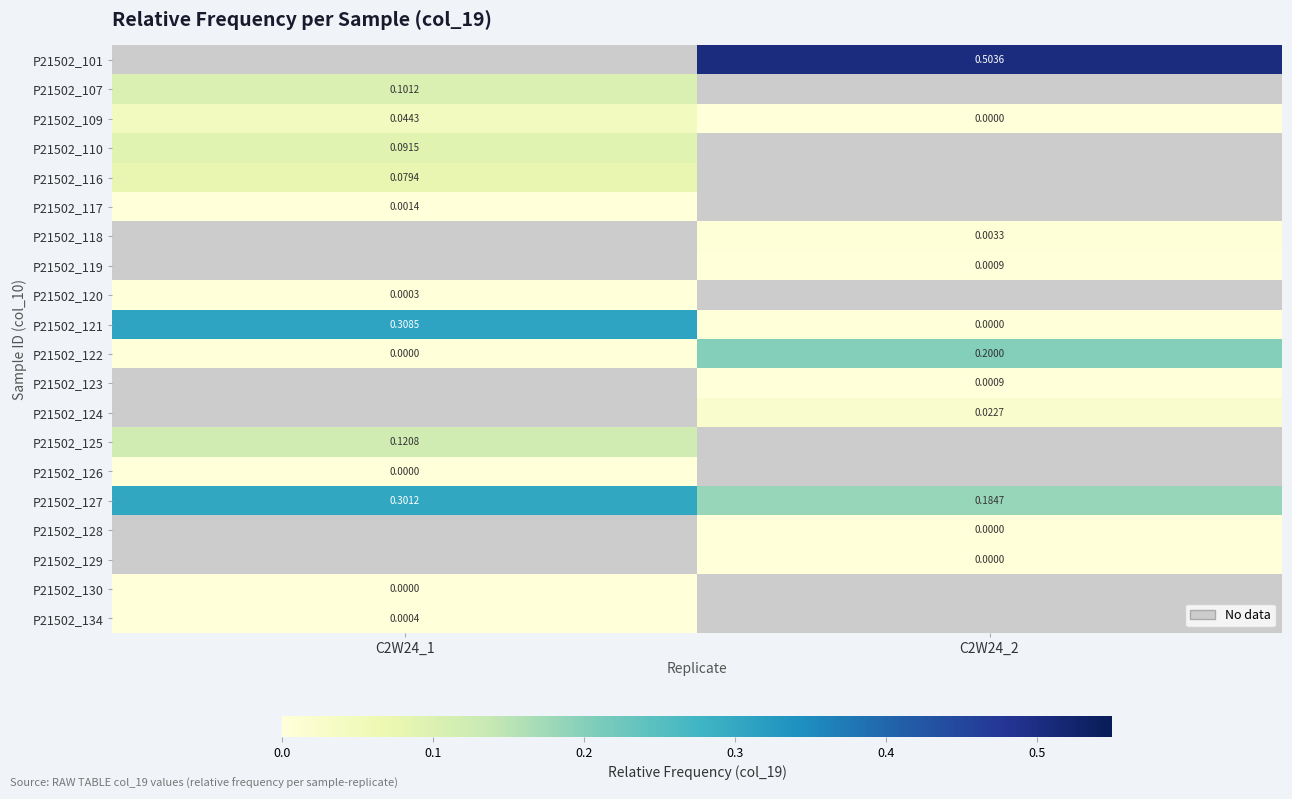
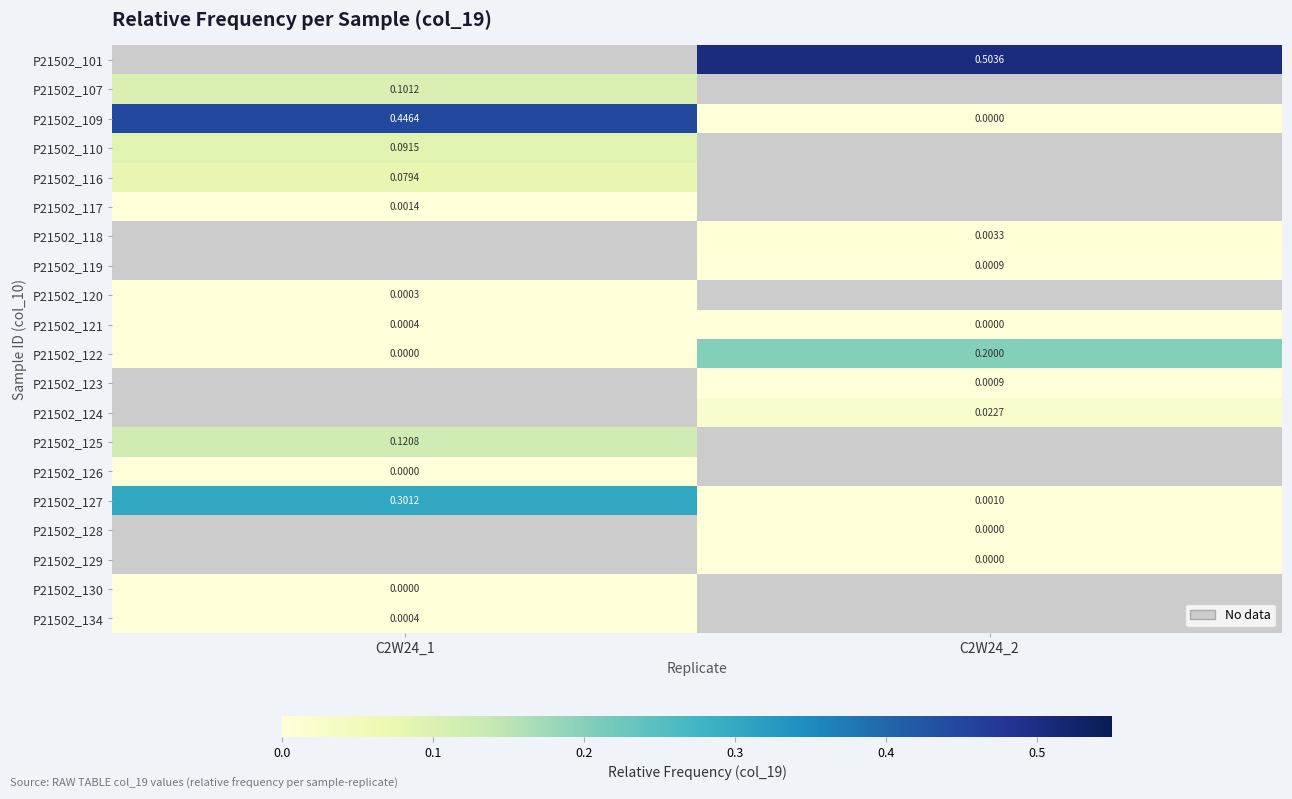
  {
    "P21502_101": {
      "C2W24_2": 0.5036
    },
    "P21502_107": {
      "C2W24_1": 0.1012
    },
    "P21502_109": {
-     "C2W24_1": 0.0443,
+     "C2W24_1": 0.4464,
      "C2W24_2": 0.0000
    },
    "P21502_110": {
      "C2W24_1": 0.0915
    },
    "P21502_116": {
      "C2W24_1": 0.0794
    },
    "P21502_117": {
      "C2W24_1": 0.0014
    },
    "P21502_118": {
      "C2W24_2": 0.0033
    },
    "P21502_119": {
      "C2W24_2": 0.0009
    },
    "P21502_120": {
      "C2W24_1": 0.0003
    },
    "P21502_121": {
-     "C2W24_1": 0.3085,
+     "C2W24_1": 0.0004,
      "C2W24_2": 0.0000
    },
    "P21502_122": {
      "C2W24_1": 0.0000,
      "C2W24_2": 0.2000
    },
    "P21502_123": {
      "C2W24_2": 0.0009
    },
    "P21502_124": {
      "C2W24_2": 0.0227
    },
    "P21502_125": {
      "C2W24_1": 0.1208
    },
    "P21502_126": {
      "C2W24_1": 0.0000
    },
    "P21502_127": {
      "C2W24_1": 0.3012,
-     "C2W24_2": 0.1847
+     "C2W24_2": 0.0010
    },
    "P21502_128": {
      "C2W24_2": 0.0000
    },
    "P21502_129": {
      "C2W24_2": 0.0000
    },
    "P21502_130": {
      "C2W24_1": 0.0000
    },
    "P21502_134": {
      "C2W24_1": 0.0004
    }
  }
